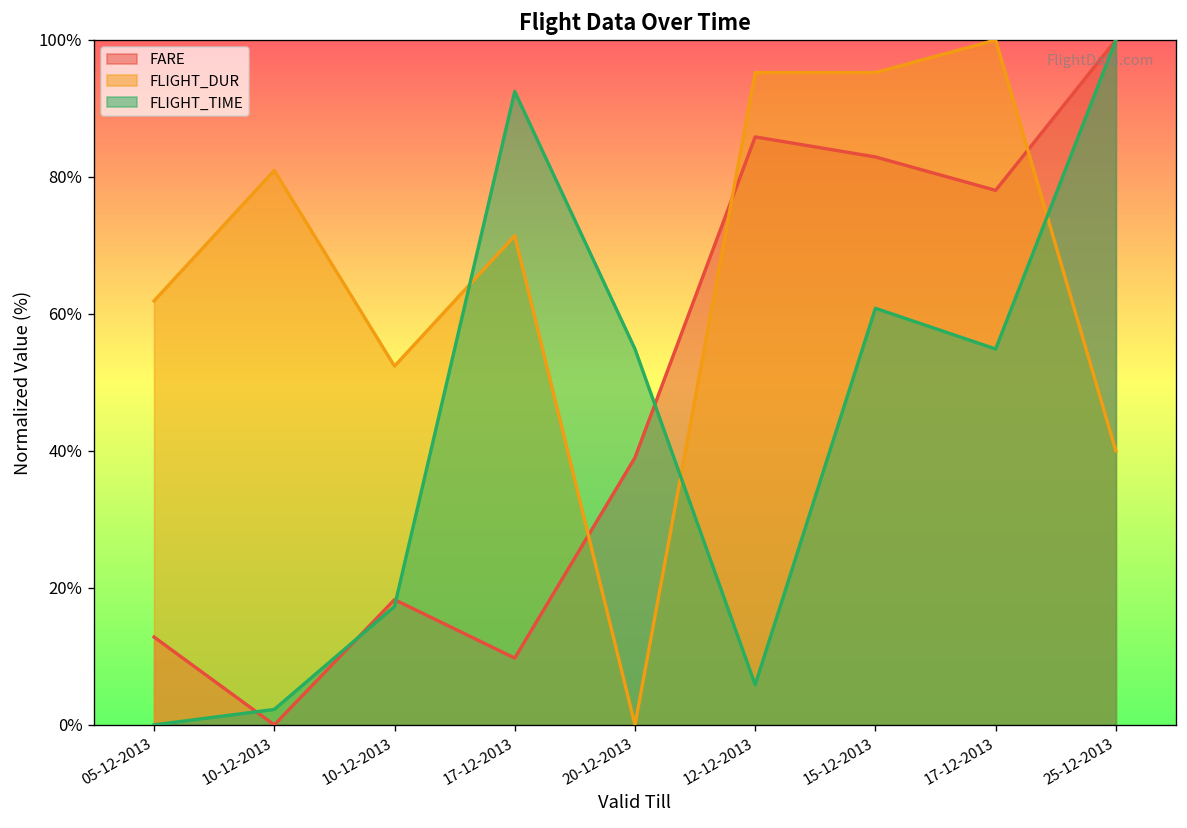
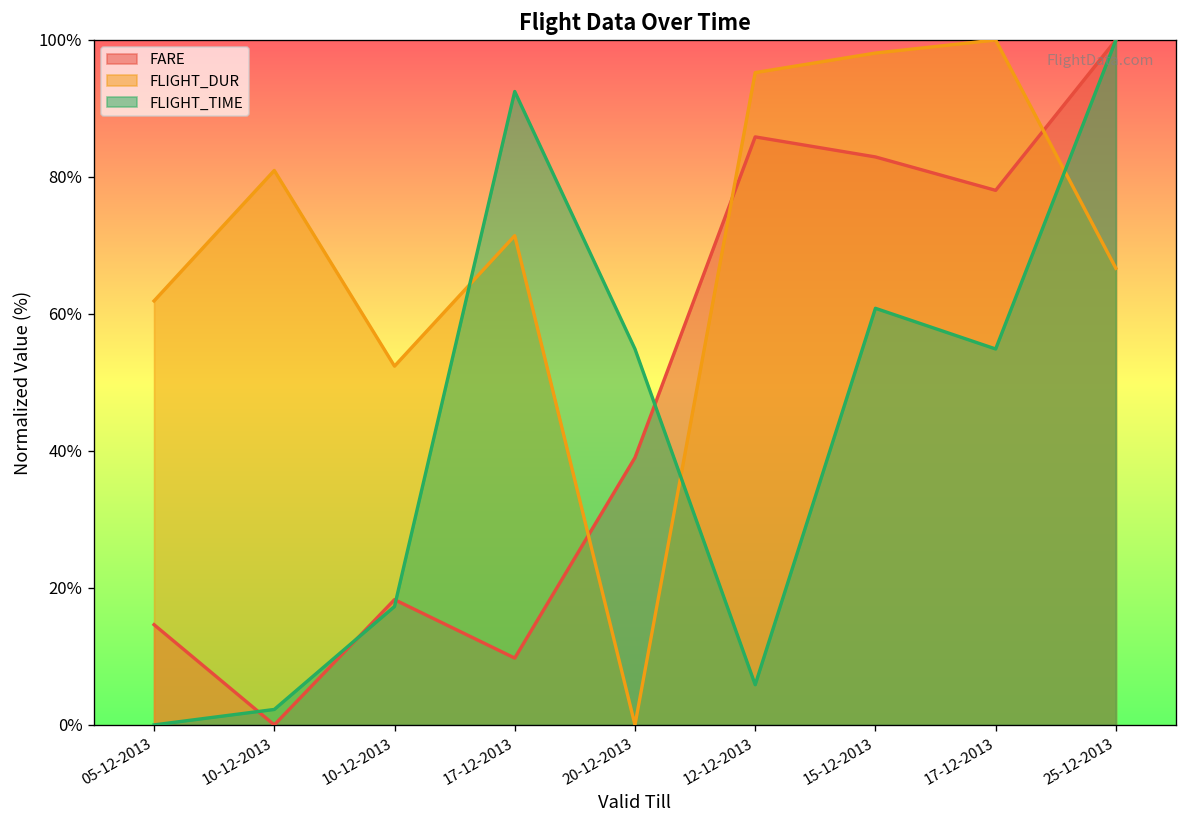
  {
    "FARE": {
-     "05-12-2013": "13%",
+     "05-12-2013": "15%",
      "20-12-2013": "39%",
      "12-12-2013": "86%",
      "15-12-2013": "83%"
    },
    "FLIGHT_DUR": {
      "05-12-2013": "62%",
      "20-12-2013": "0%",
      "12-12-2013": "95%",
-     "15-12-2013": "95%",
-     "25-12-2013": "40%"
+     "15-12-2013": "98%",
+     "25-12-2013": "67%"
    },
    "FLIGHT_TIME": {
      "05-12-2013": "0%",
      "20-12-2013": "55%",
      "12-12-2013": "6%",
      "15-12-2013": "61%"
    }
  }
